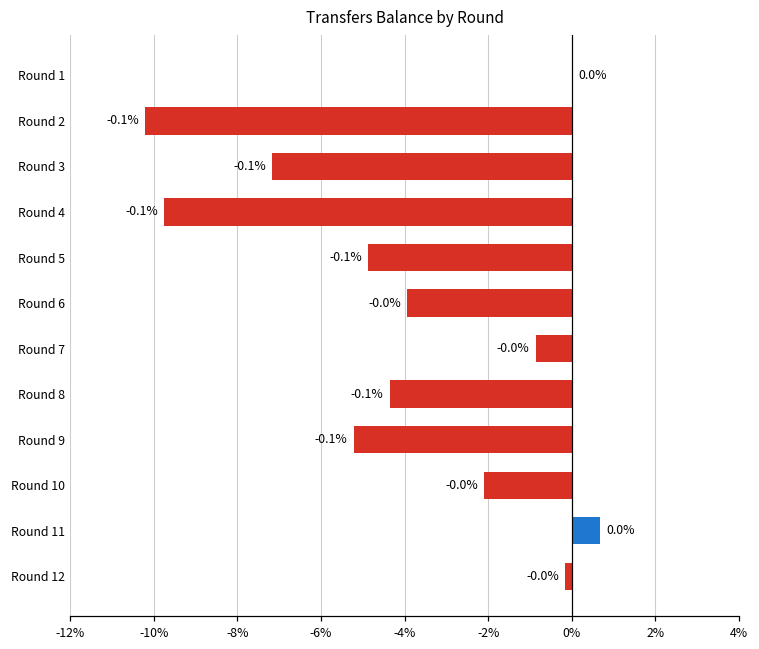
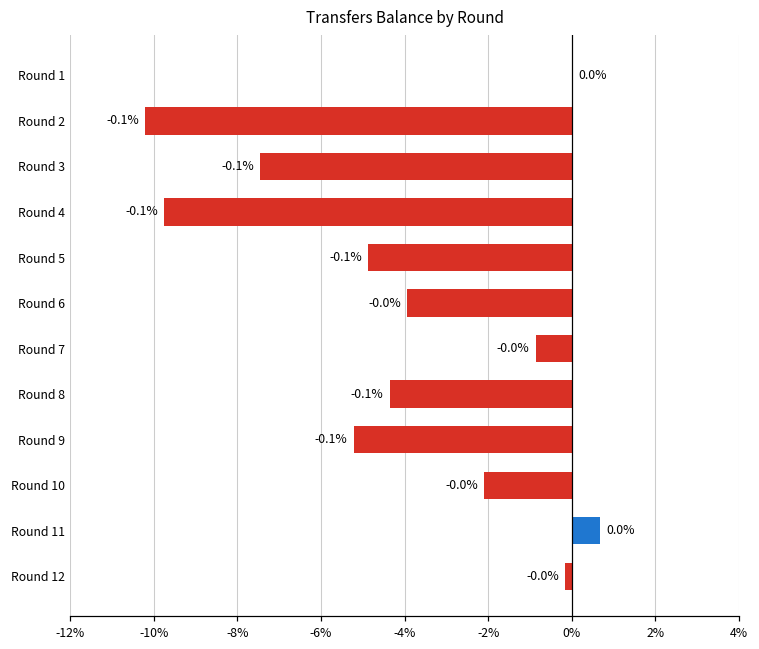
  {
-   "Round 3": "-7.2%"
+   "Round 3": "-7.5%"
  }
